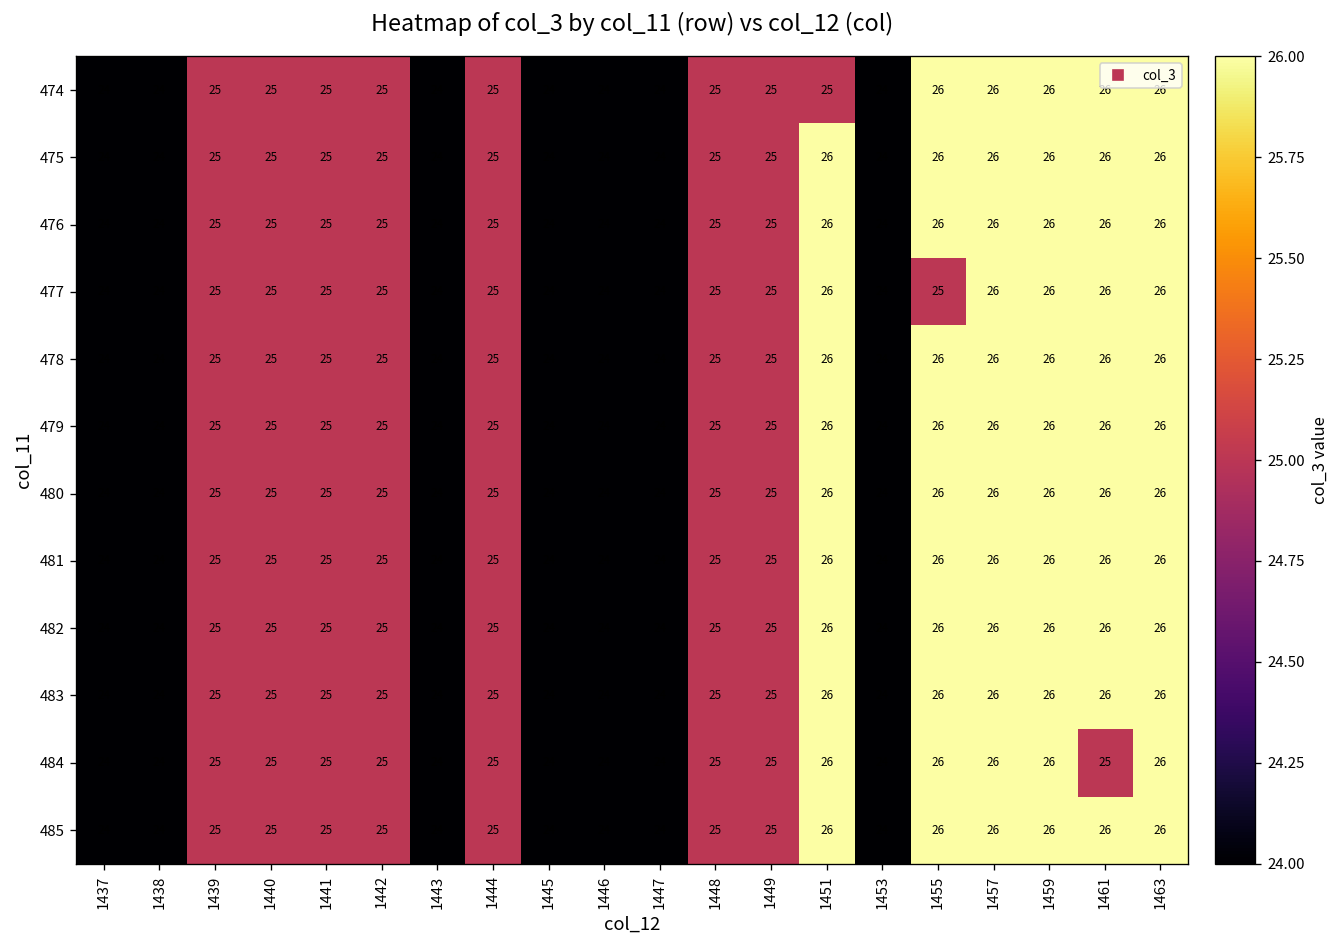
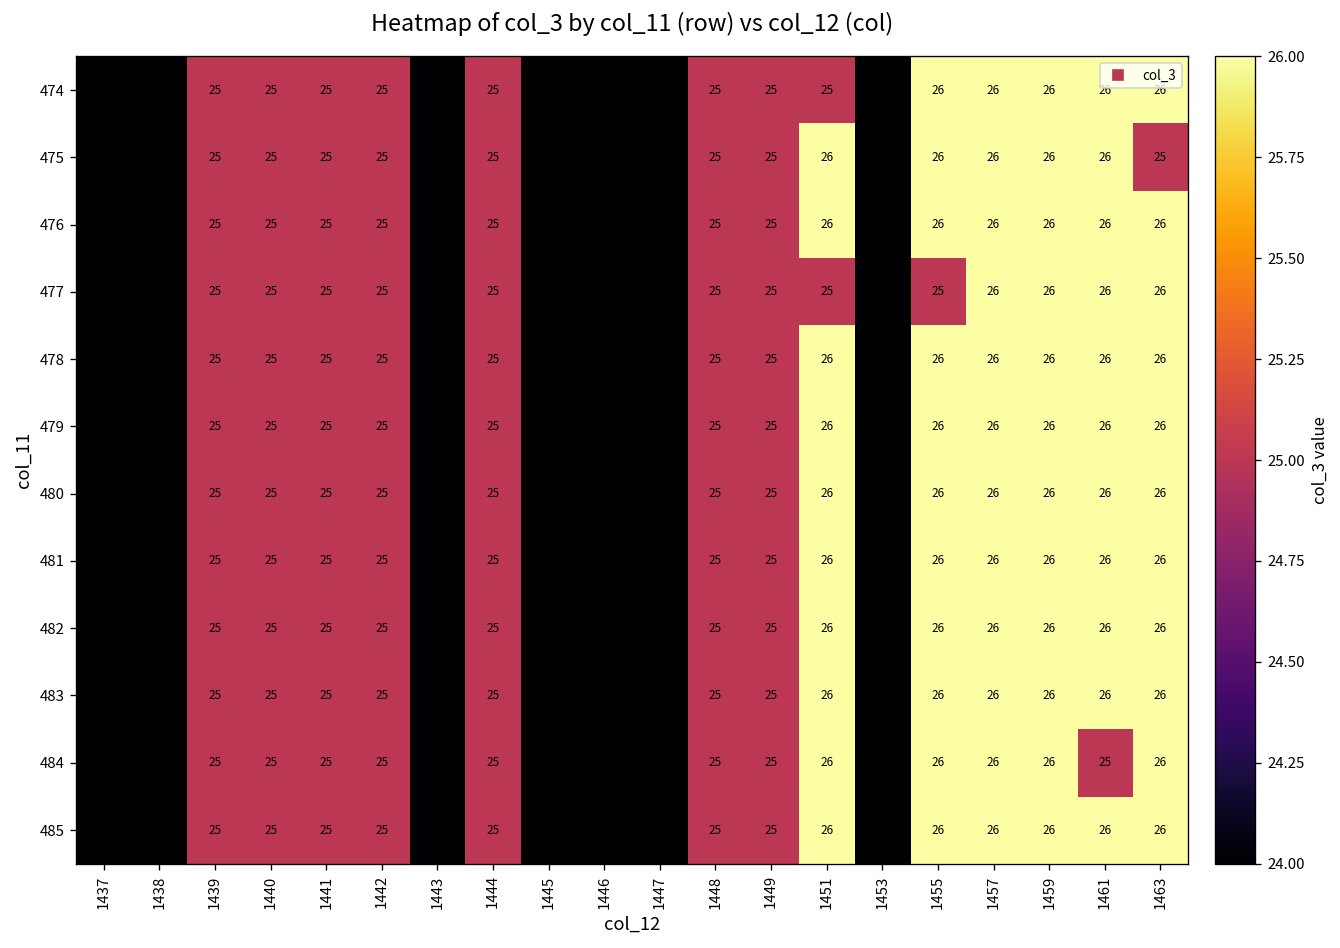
  {
    "474": {
      "1439": 25,
      "1440": 25,
      "1441": 25,
      "1442": 25,
      "1444": 25,
      "1448": 25,
      "1449": 25,
      "1451": 25,
      "1455": 26,
      "1457": 26,
      "1459": 26
    },
    "475": {
      "1439": 25,
      "1440": 25,
      "1441": 25,
      "1442": 25,
      "1444": 25,
      "1448": 25,
      "1449": 25,
      "1451": 26,
      "1455": 26,
      "1457": 26,
      "1459": 26,
      "1461": 26,
-     "1463": 26
+     "1463": 25
    },
    "476": {
      "1439": 25,
      "1440": 25,
      "1441": 25,
      "1442": 25,
      "1444": 25,
      "1448": 25,
      "1449": 25,
      "1451": 26,
      "1455": 26,
      "1457": 26,
      "1459": 26,
      "1461": 26,
      "1463": 26
    },
    "477": {
      "1439": 25,
      "1440": 25,
      "1441": 25,
      "1442": 25,
      "1444": 25,
      "1448": 25,
      "1449": 25,
-     "1451": 26,
+     "1451": 25,
      "1455": 25,
      "1457": 26,
      "1459": 26,
      "1461": 26,
      "1463": 26
    },
    "478": {
      "1439": 25,
      "1440": 25,
      "1441": 25,
      "1442": 25,
      "1444": 25,
      "1448": 25,
      "1449": 25,
      "1451": 26,
      "1455": 26,
      "1457": 26,
      "1459": 26,
      "1461": 26,
      "1463": 26
    },
    "479": {
      "1439": 25,
      "1440": 25,
      "1441": 25,
      "1442": 25,
      "1444": 25,
      "1448": 25,
      "1449": 25,
      "1451": 26,
      "1455": 26,
      "1457": 26,
      "1459": 26,
      "1461": 26,
      "1463": 26
    },
    "480": {
      "1439": 25,
      "1440": 25,
      "1441": 25,
      "1442": 25,
      "1444": 25,
      "1448": 25,
      "1449": 25,
      "1451": 26,
      "1455": 26,
      "1457": 26,
      "1459": 26,
      "1461": 26,
      "1463": 26
    },
    "481": {
      "1439": 25,
      "1440": 25,
      "1441": 25,
      "1442": 25,
      "1444": 25,
      "1448": 25,
      "1449": 25,
      "1451": 26,
      "1455": 26,
      "1457": 26,
      "1459": 26,
      "1461": 26,
      "1463": 26
    },
    "482": {
      "1439": 25,
      "1440": 25,
      "1441": 25,
      "1442": 25,
      "1444": 25,
      "1448": 25,
      "1449": 25,
      "1451": 26,
      "1455": 26,
      "1457": 26,
      "1459": 26,
      "1461": 26,
      "1463": 26
    },
    "483": {
      "1439": 25,
      "1440": 25,
      "1441": 25,
      "1442": 25,
      "1444": 25,
      "1448": 25,
      "1449": 25,
      "1451": 26,
      "1455": 26,
      "1457": 26,
      "1459": 26,
      "1461": 26,
      "1463": 26
    },
    "484": {
      "1439": 25,
      "1440": 25,
      "1441": 25,
      "1442": 25,
      "1444": 25,
      "1448": 25,
      "1449": 25,
      "1451": 26,
      "1455": 26,
      "1457": 26,
      "1459": 26,
      "1461": 25,
      "1463": 26
    },
    "485": {
      "1439": 25,
      "1440": 25,
      "1441": 25,
      "1442": 25,
      "1444": 25,
      "1448": 25,
      "1449": 25,
      "1451": 26,
      "1455": 26,
      "1457": 26,
      "1459": 26,
      "1461": 26,
      "1463": 26
    }
  }
